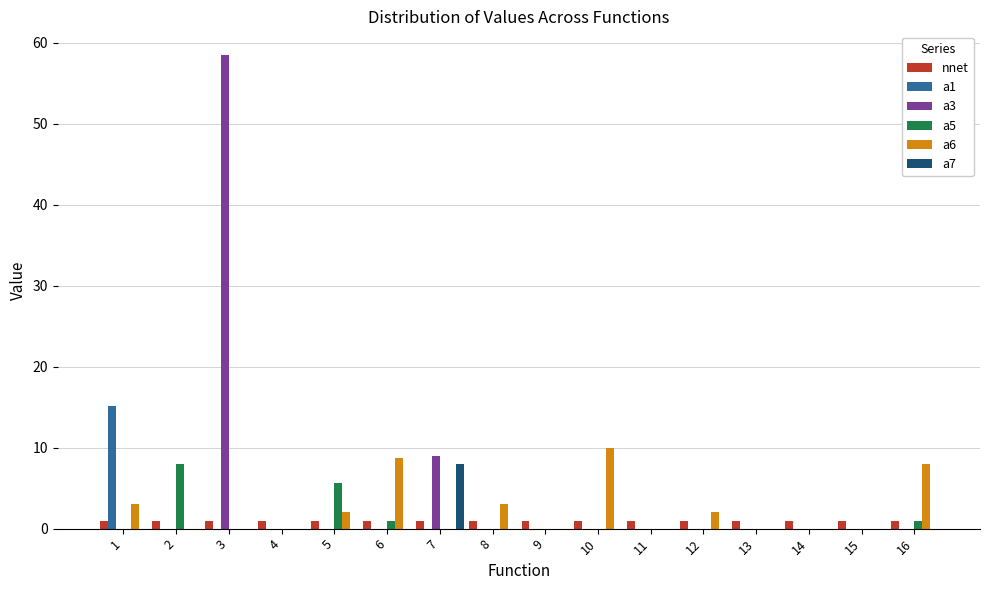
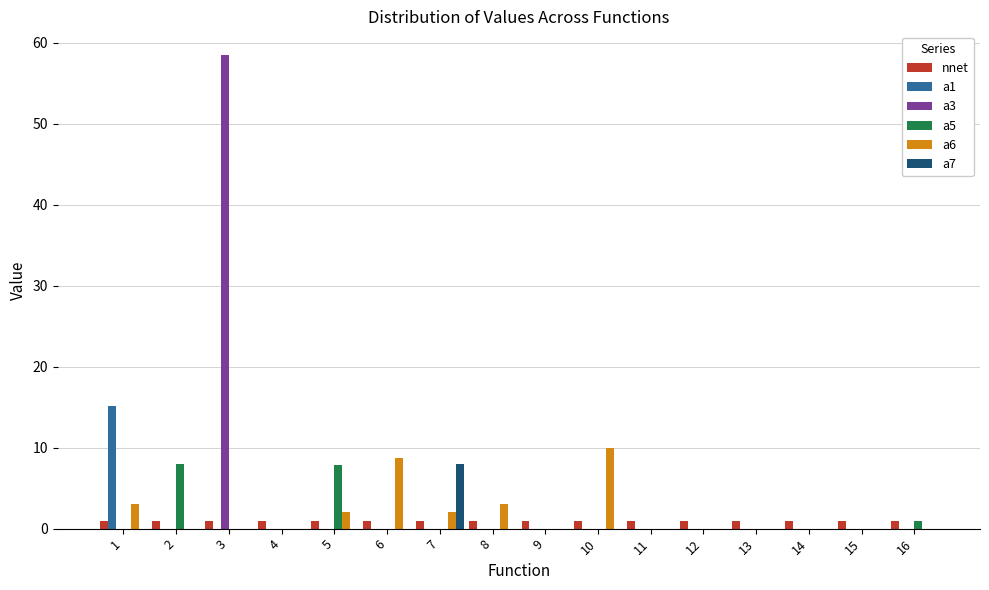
  {
    "nnet": {
      "1": 1,
      "2": 1,
      "3": 1,
      "4": 1,
      "5": 1,
      "6": 1,
      "7": 1,
      "8": 1,
      "9": 1,
      "10": 1,
      "11": 1,
      "12": 1,
      "13": 1,
      "14": 1,
      "15": 1,
      "16": 1
    },
    "a3": {
      "1": 0,
      "2": 0,
      "3": 58,
      "4": 0,
      "5": 0,
      "6": 0,
-     "7": 9,
+     "7": 0,
      "8": 0,
      "9": 0,
      "10": 0,
      "11": 0,
      "12": 0,
      "13": 0,
      "14": 0,
      "15": 0,
      "16": 0
    },
    "a5": {
      "1": 0,
      "2": 8,
      "3": 0,
      "4": 0,
-     "5": 6,
-     "6": 1,
+     "5": 8,
+     "6": 0,
      "7": 0,
      "8": 0,
      "9": 0,
      "10": 0,
      "11": 0,
      "12": 0,
      "13": 0,
      "14": 0,
      "15": 0,
      "16": 1
    },
    "a6": {
      "1": 3,
      "2": 0,
      "3": 0,
      "4": 0,
      "5": 2,
      "6": 9,
-     "7": 0,
+     "7": 2,
      "8": 3,
      "9": 0,
      "10": 10,
      "11": 0,
-     "12": 2,
+     "12": 0,
      "13": 0,
      "14": 0,
      "15": 0,
-     "16": 8
+     "16": 0
    }
  }
